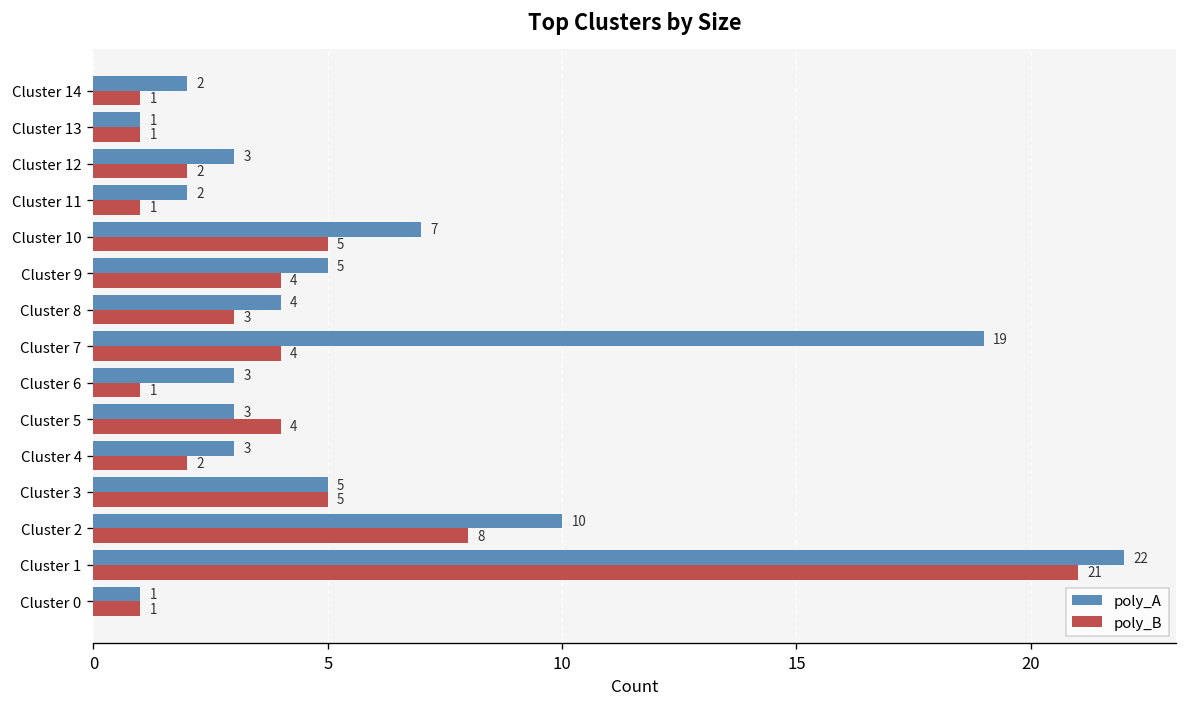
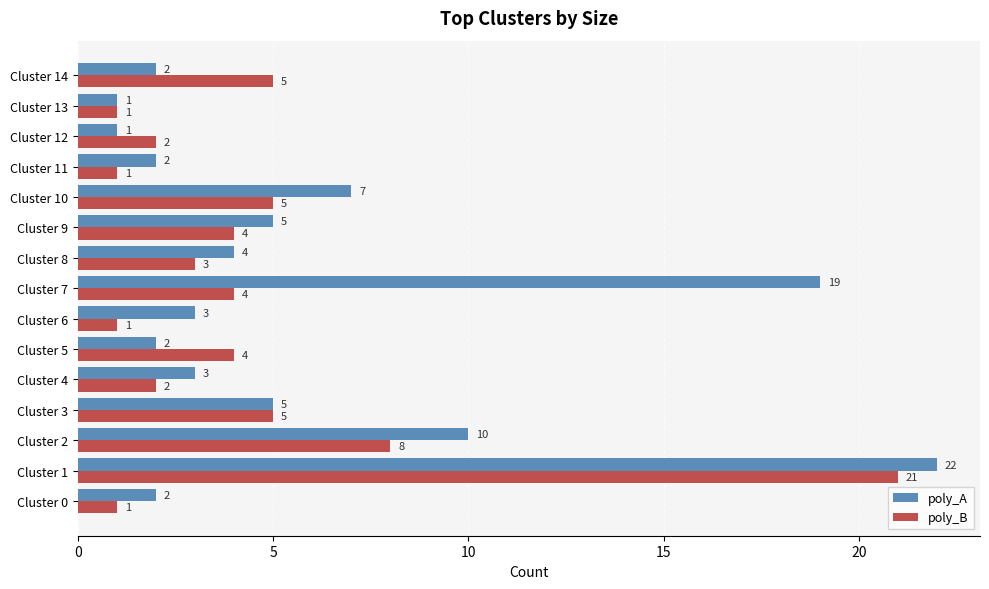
  {
    "poly_A": {
      "Cluster 14": 2,
      "Cluster 13": 1,
-     "Cluster 12": 3,
+     "Cluster 12": 1,
      "Cluster 11": 2,
      "Cluster 10": 7,
      "Cluster 9": 5,
      "Cluster 8": 4,
      "Cluster 7": 19,
      "Cluster 6": 3,
-     "Cluster 5": 3,
+     "Cluster 5": 2,
      "Cluster 4": 3,
      "Cluster 3": 5,
      "Cluster 2": 10,
      "Cluster 1": 22,
-     "Cluster 0": 1
+     "Cluster 0": 2
    },
    "poly_B": {
-     "Cluster 14": 1,
+     "Cluster 14": 5,
      "Cluster 13": 1,
      "Cluster 12": 2,
      "Cluster 11": 1,
      "Cluster 10": 5,
      "Cluster 9": 4,
      "Cluster 8": 3,
      "Cluster 7": 4,
      "Cluster 6": 1,
      "Cluster 5": 4,
      "Cluster 4": 2,
      "Cluster 3": 5,
      "Cluster 2": 8,
      "Cluster 1": 21,
      "Cluster 0": 1
    }
  }
